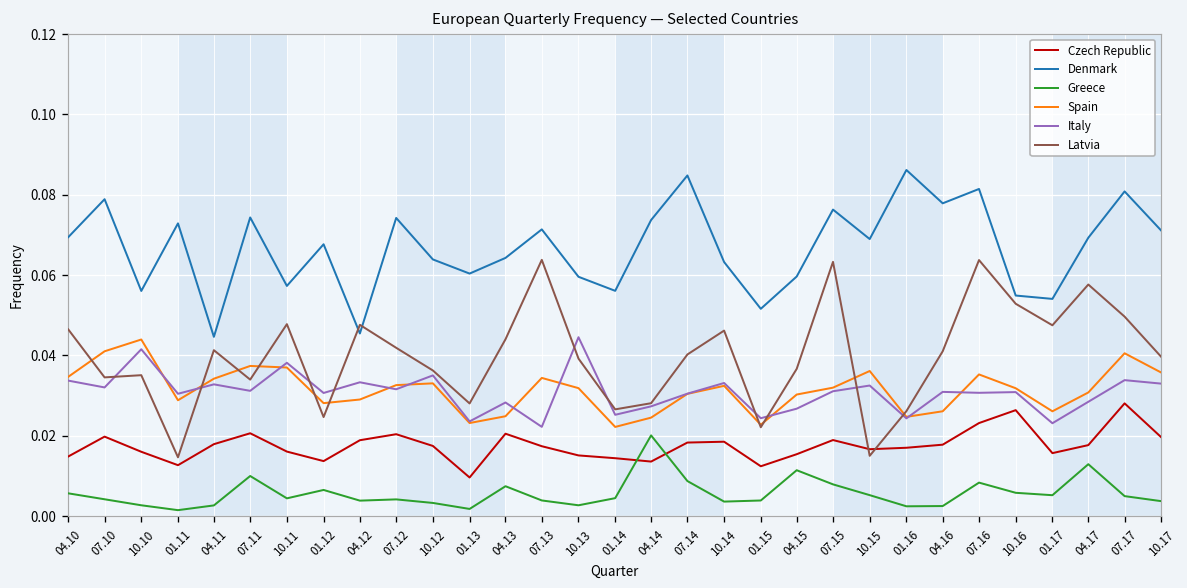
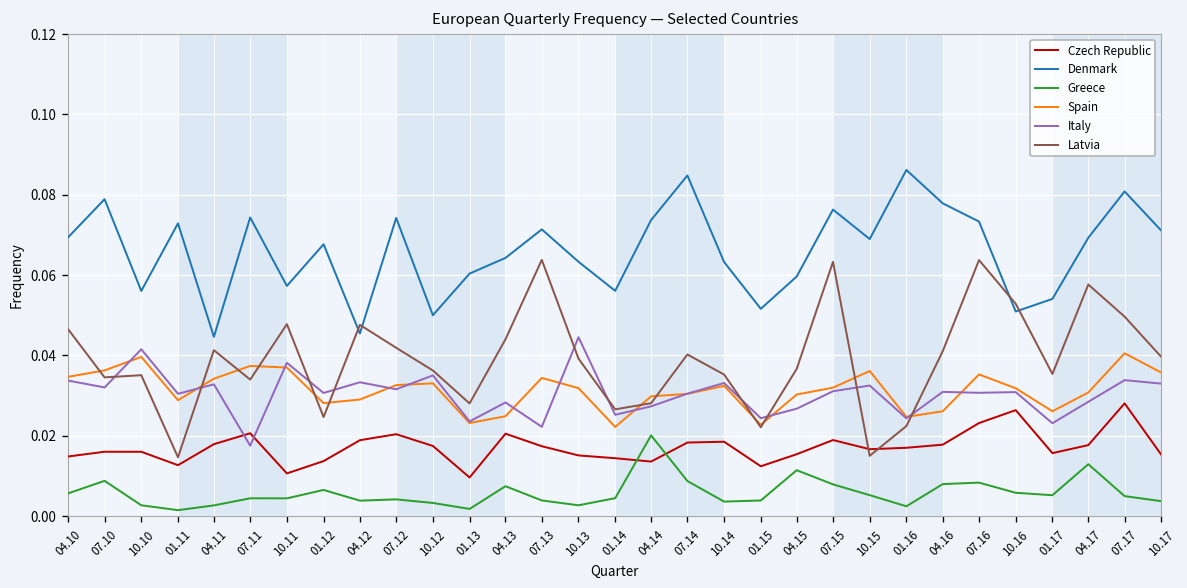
  {
    "Czech Republic": {
      "04.10": 0.015,
-     "07.10": 0.020,
+     "07.10": 0.016,
      "10.10": 0.016,
      "01.11": 0.013,
      "04.11": 0.018,
      "07.11": 0.021,
-     "10.11": 0.016,
+     "10.11": 0.011,
      "01.12": 0.014,
      "04.12": 0.019,
      "07.12": 0.020,
      "10.12": 0.017,
      "01.13": 0.010,
      "04.13": 0.021,
      "07.13": 0.017,
      "10.13": 0.015,
      "01.14": 0.014,
      "04.14": 0.014,
      "07.14": 0.018,
      "10.14": 0.019,
      "01.15": 0.012,
      "04.15": 0.015,
      "07.15": 0.019,
      "10.15": 0.017,
      "01.16": 0.017,
      "04.16": 0.018,
      "07.16": 0.023,
      "10.16": 0.026,
      "01.17": 0.016,
      "04.17": 0.018,
      "07.17": 0.028,
-     "10.17": 0.020
+     "10.17": 0.015
    },
    "Denmark": {
      "04.10": 0.069,
      "07.10": 0.079,
      "10.10": 0.056,
      "01.11": 0.073,
      "04.11": 0.045,
      "07.11": 0.074,
      "10.11": 0.057,
      "01.12": 0.068,
      "04.12": 0.045,
      "07.12": 0.074,
-     "10.12": 0.064,
+     "10.12": 0.050,
      "01.13": 0.060,
      "04.13": 0.064,
      "07.13": 0.071,
-     "10.13": 0.060,
+     "10.13": 0.063,
      "01.14": 0.056,
      "04.14": 0.074,
      "07.14": 0.085,
      "10.14": 0.063,
      "01.15": 0.052,
      "04.15": 0.060,
      "07.15": 0.076,
      "10.15": 0.069,
      "01.16": 0.086,
      "04.16": 0.078,
-     "07.16": 0.081,
-     "10.16": 0.055,
+     "07.16": 0.073,
+     "10.16": 0.051,
      "01.17": 0.054,
      "04.17": 0.069,
      "07.17": 0.081,
      "10.17": 0.071
    },
    "Greece": {
      "04.10": 0.006,
-     "07.10": 0.004,
+     "07.10": 0.009,
      "10.10": 0.003,
      "01.11": 0.001,
      "04.11": 0.003,
-     "07.11": 0.010,
+     "07.11": 0.004,
      "10.11": 0.004,
      "01.12": 0.007,
      "04.12": 0.004,
      "07.12": 0.004,
      "10.12": 0.003,
      "01.13": 0.002,
      "04.13": 0.007,
      "07.13": 0.004,
      "10.13": 0.003,
      "01.14": 0.004,
      "04.14": 0.020,
      "07.14": 0.009,
      "10.14": 0.004,
      "01.15": 0.004,
      "04.15": 0.011,
      "07.15": 0.008,
      "10.15": 0.005,
      "01.16": 0.002,
-     "04.16": 0.003,
+     "04.16": 0.008,
      "07.16": 0.008,
      "10.16": 0.006,
      "01.17": 0.005,
      "04.17": 0.013,
      "07.17": 0.005,
      "10.17": 0.004
    },
    "Spain": {
      "04.10": 0.035,
-     "07.10": 0.041,
-     "10.10": 0.044,
+     "07.10": 0.036,
+     "10.10": 0.040,
      "01.11": 0.029,
      "04.11": 0.034,
      "07.11": 0.037,
      "10.11": 0.037,
      "01.12": 0.028,
      "04.12": 0.029,
      "07.12": 0.033,
      "10.12": 0.033,
      "04.13": 0.025,
      "07.13": 0.034,
      "10.13": 0.032,
      "01.14": 0.022,
-     "04.14": 0.025,
+     "04.14": 0.030,
      "04.15": 0.030,
      "07.15": 0.032,
      "10.15": 0.036,
      "04.16": 0.026,
      "07.16": 0.035,
      "10.16": 0.032,
      "01.17": 0.026,
      "04.17": 0.031,
      "07.17": 0.041,
      "10.17": 0.036
    },
    "Italy": {
      "04.10": 0.034,
      "07.10": 0.032,
      "10.10": 0.042,
      "01.11": 0.030,
      "04.11": 0.033,
-     "07.11": 0.031,
+     "07.11": 0.018,
      "10.11": 0.038,
      "01.12": 0.031,
      "04.12": 0.033,
      "07.12": 0.032,
      "10.12": 0.035,
      "04.13": 0.028,
      "07.13": 0.022,
      "10.13": 0.045,
      "01.14": 0.025,
      "04.14": 0.027,
      "01.15": 0.024,
      "04.15": 0.027,
      "07.15": 0.031,
      "10.15": 0.033,
      "04.16": 0.031,
      "07.16": 0.031,
      "10.16": 0.031,
      "01.17": 0.023,
      "04.17": 0.028,
      "07.17": 0.034,
      "10.17": 0.033
    },
    "Latvia": {
      "04.10": 0.046,
      "07.10": 0.035,
      "10.10": 0.035,
      "01.11": 0.015,
      "04.11": 0.041,
      "07.11": 0.034,
      "10.11": 0.048,
      "01.12": 0.025,
      "04.12": 0.048,
      "07.12": 0.042,
      "10.12": 0.036,
      "01.13": 0.028,
      "04.13": 0.044,
      "07.13": 0.064,
      "10.13": 0.039,
      "01.14": 0.027,
      "04.14": 0.028,
      "07.14": 0.040,
-     "10.14": 0.046,
+     "10.14": 0.035,
      "04.15": 0.037,
      "07.15": 0.063,
      "10.15": 0.015,
-     "01.16": 0.026,
+     "01.16": 0.022,
      "04.16": 0.041,
      "07.16": 0.064,
      "10.16": 0.053,
-     "01.17": 0.048,
+     "01.17": 0.035,
      "04.17": 0.058,
      "07.17": 0.050,
      "10.17": 0.040
    }
  }
